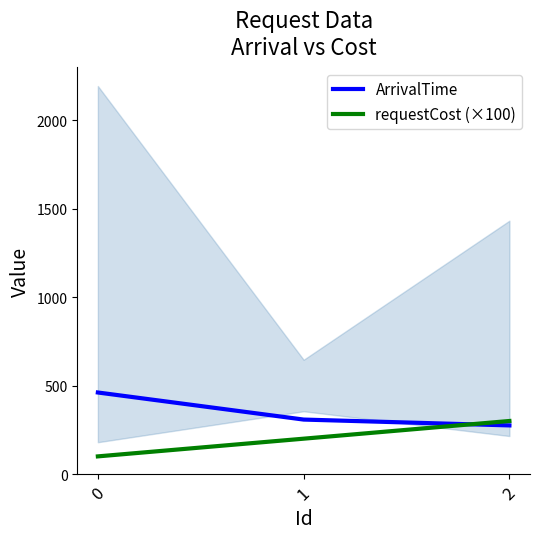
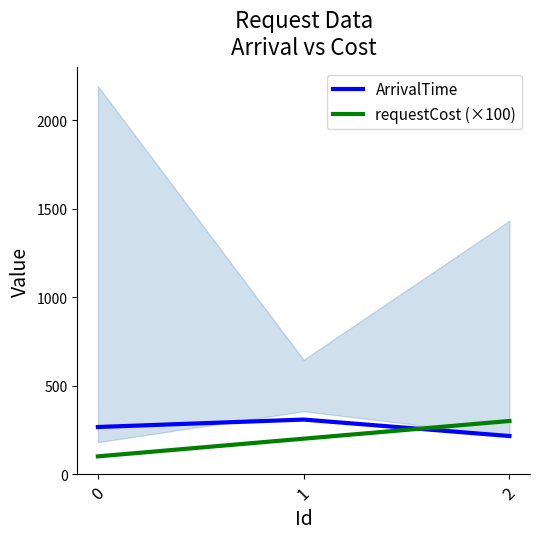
  {
    "ArrivalTime": {
-     "0": 460,
+     "0": 270,
      "1": 310,
-     "2": 280
+     "2": 220
    },
    "requestCost (×100)": {
      "0": 100,
      "1": 200,
      "2": 300
    }
  }
